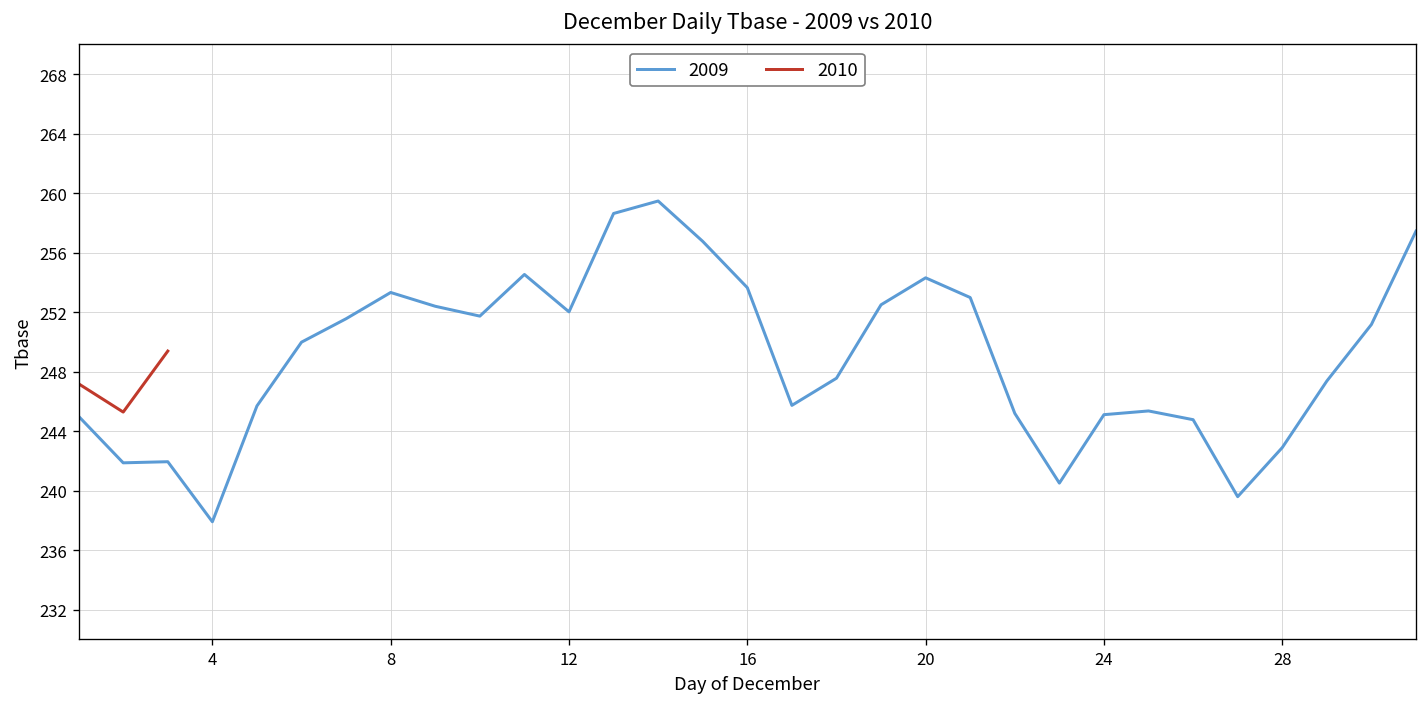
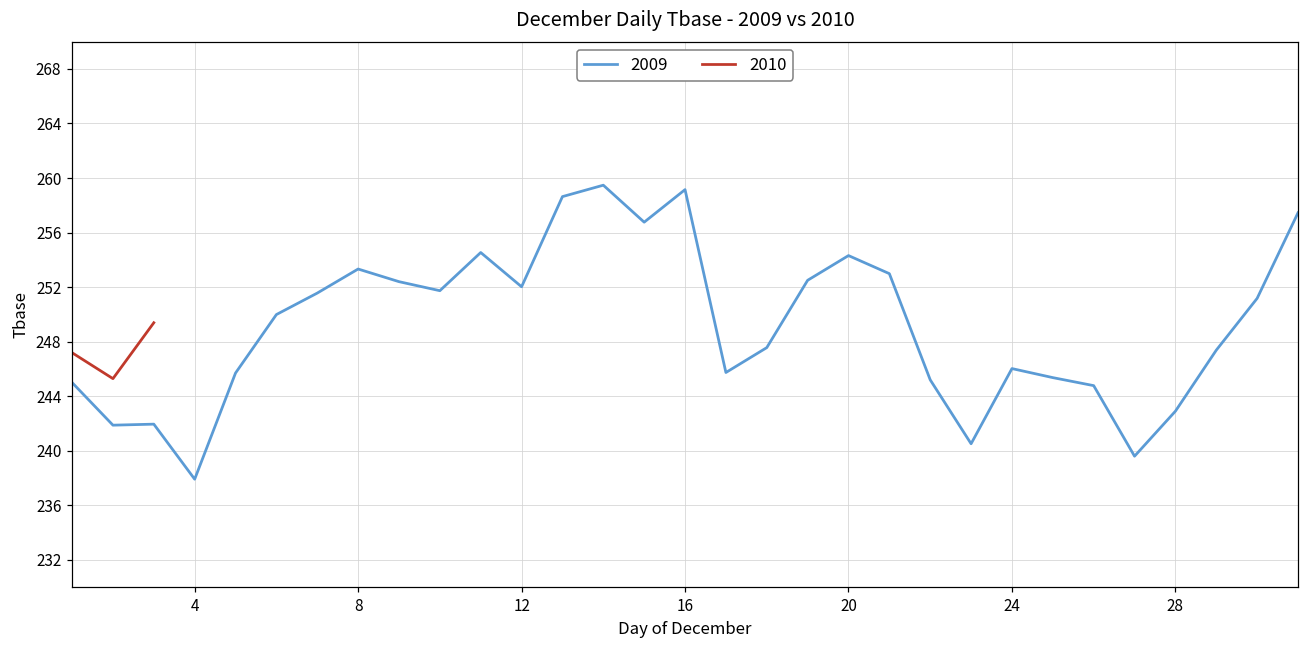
  {
    "2009": {
      "4": 237.9,
      "8": 253.3,
      "12": 252.0,
-     "16": 253.7,
+     "16": 259.2,
      "20": 254.3,
-     "24": 245.1,
+     "24": 246.0,
      "28": 242.9
    }
  }
